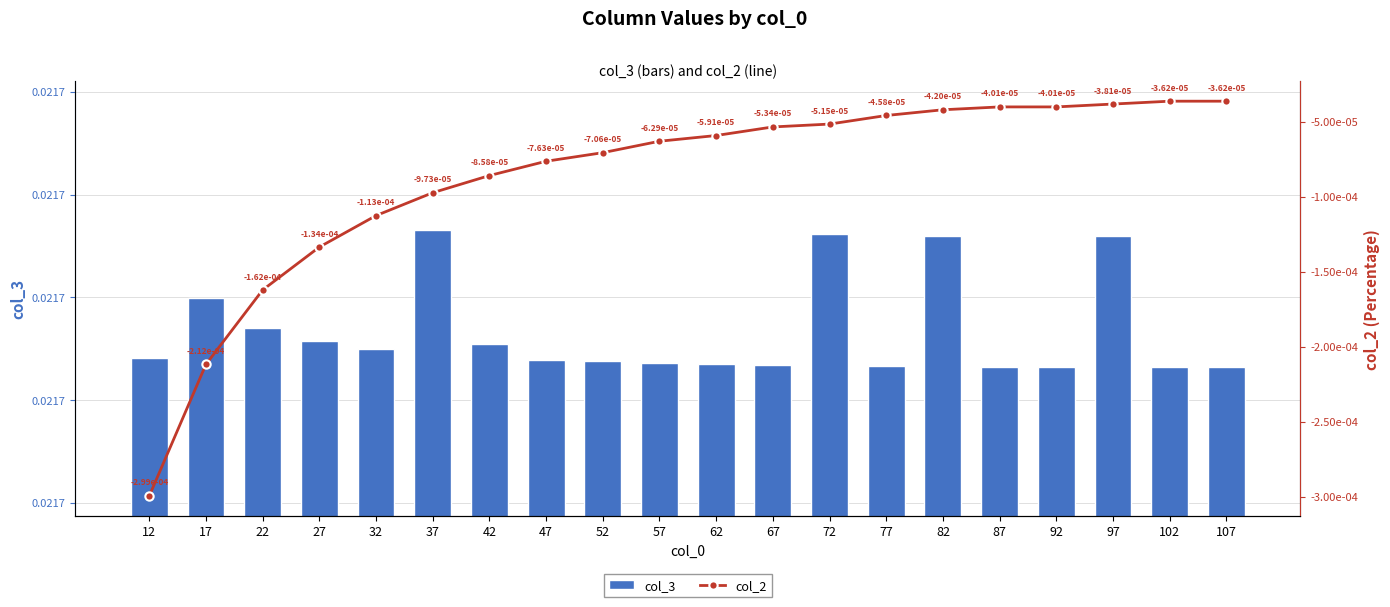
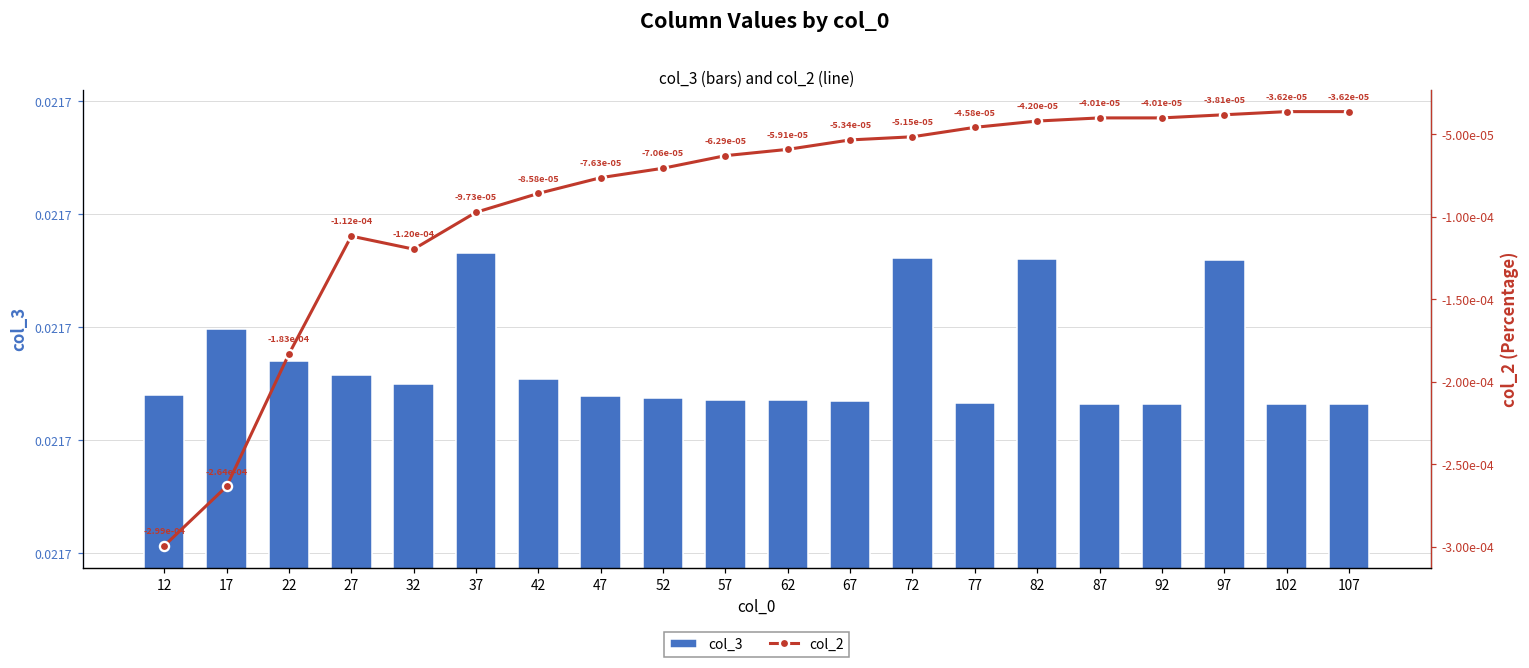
  {
    "col_3": {
      "12": "-2.99e-04",
      "17": "-2.64e-04"
    },
    "col_2": {
-     "17": "-2.12e-04",
-     "22": "-1.62e-04",
-     "27": "-1.34e-04",
-     "32": "-1.13e-04",
+     "17": "-2.64e-04",
+     "22": "-1.83e-04",
+     "27": "-1.12e-04",
+     "32": "-1.20e-04",
      "37": "-9.73e-05",
      "42": "-8.58e-05",
      "47": "-7.63e-05",
      "52": "-7.06e-05",
      "57": "-6.29e-05",
      "62": "-5.91e-05",
      "67": "-5.34e-05",
      "72": "-5.15e-05",
      "77": "-4.58e-05",
      "82": "-4.20e-05",
      "87": "-4.01e-05",
      "92": "-4.01e-05",
      "97": "-3.81e-05",
      "102": "-3.62e-05",
      "107": "-3.62e-05"
    }
  }
